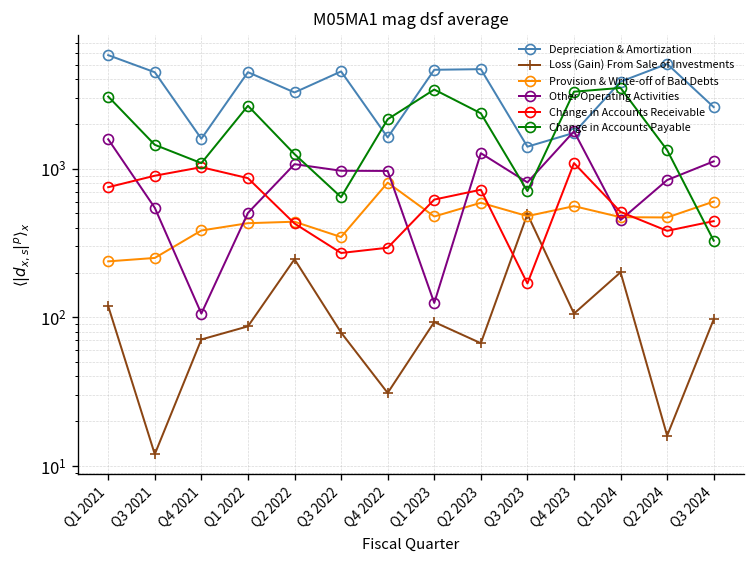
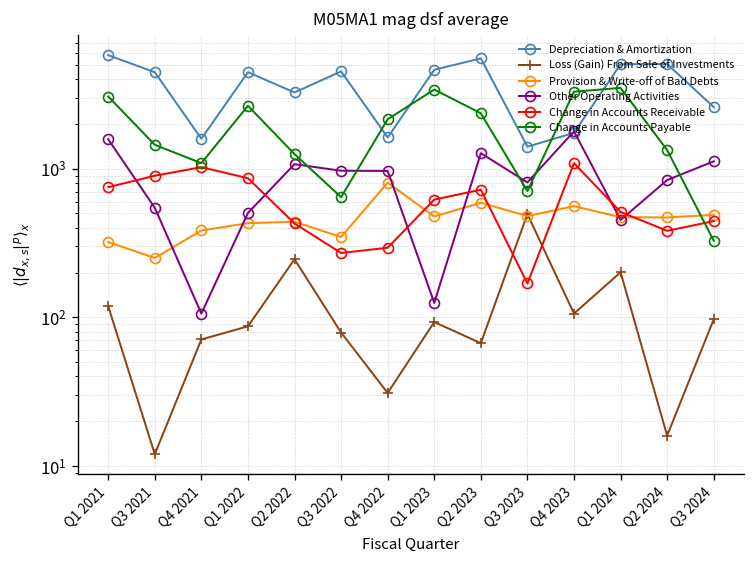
  {
    "Depreciation & Amortization": {
      "Q1 2021": 6000,
      "Q3 2021": 4500,
      "Q4 2021": 1600,
      "Q1 2022": 4500,
      "Q2 2022": 3300,
      "Q3 2022": 4500,
      "Q4 2022": 1600,
      "Q1 2023": 4600,
-     "Q2 2023": 4700,
+     "Q2 2023": 6000,
      "Q3 2023": 1400,
-     "Q1 2024": 3900,
+     "Q1 2024": 5000,
      "Q2 2024": 5100,
      "Q3 2024": 2600
    },
    "Loss (Gain) From Sale of Investments": {
      "Q1 2021": 120,
      "Q3 2021": 12,
      "Q4 2021": 70,
      "Q1 2022": 90,
      "Q2 2022": 250,
      "Q3 2022": 80,
      "Q4 2022": 31,
      "Q1 2023": 90,
      "Q2 2023": 70,
      "Q4 2023": 110,
      "Q1 2024": 200,
      "Q2 2024": 16,
      "Q3 2024": 100
    },
    "Provision & Write-off of Bad Debts": {
-     "Q1 2021": 240,
+     "Q1 2021": 320,
      "Q3 2021": 250,
      "Q4 2021": 380,
      "Q1 2022": 430,
      "Q3 2022": 350,
      "Q4 2022": 800,
      "Q1 2023": 480,
      "Q2 2023": 600,
      "Q4 2023": 600,
      "Q2 2024": 470,
-     "Q3 2024": 600
+     "Q3 2024": 490
    },
    "Other Operating Activities": {
      "Q1 2021": 1600,
      "Q3 2021": 500,
      "Q4 2021": 110,
      "Q1 2022": 500,
      "Q2 2022": 1100,
      "Q3 2022": 1000,
      "Q4 2022": 1000,
      "Q1 2023": 130,
      "Q2 2023": 1300,
      "Q3 2023": 800,
      "Q2 2024": 800,
      "Q3 2024": 1100
    },
    "Change in Accounts Receivable": {
      "Q1 2021": 800,
      "Q3 2021": 900,
      "Q4 2021": 1000,
      "Q1 2022": 900,
      "Q3 2022": 270,
      "Q4 2022": 290,
      "Q1 2023": 600,
      "Q2 2023": 700,
      "Q3 2023": 170,
      "Q4 2023": 1100,
      "Q1 2024": 510,
      "Q2 2024": 380,
      "Q3 2024": 440
    },
    "Change in Accounts Payable": {
      "Q1 2021": 3100,
      "Q3 2021": 1400,
      "Q4 2021": 1100,
      "Q1 2022": 2700,
      "Q2 2022": 1300,
      "Q3 2022": 600,
      "Q4 2022": 2200,
      "Q1 2023": 3400,
      "Q2 2023": 2400,
      "Q3 2023": 700,
      "Q4 2023": 3300,
      "Q1 2024": 3500,
      "Q2 2024": 1300,
      "Q3 2024": 330
    }
  }
